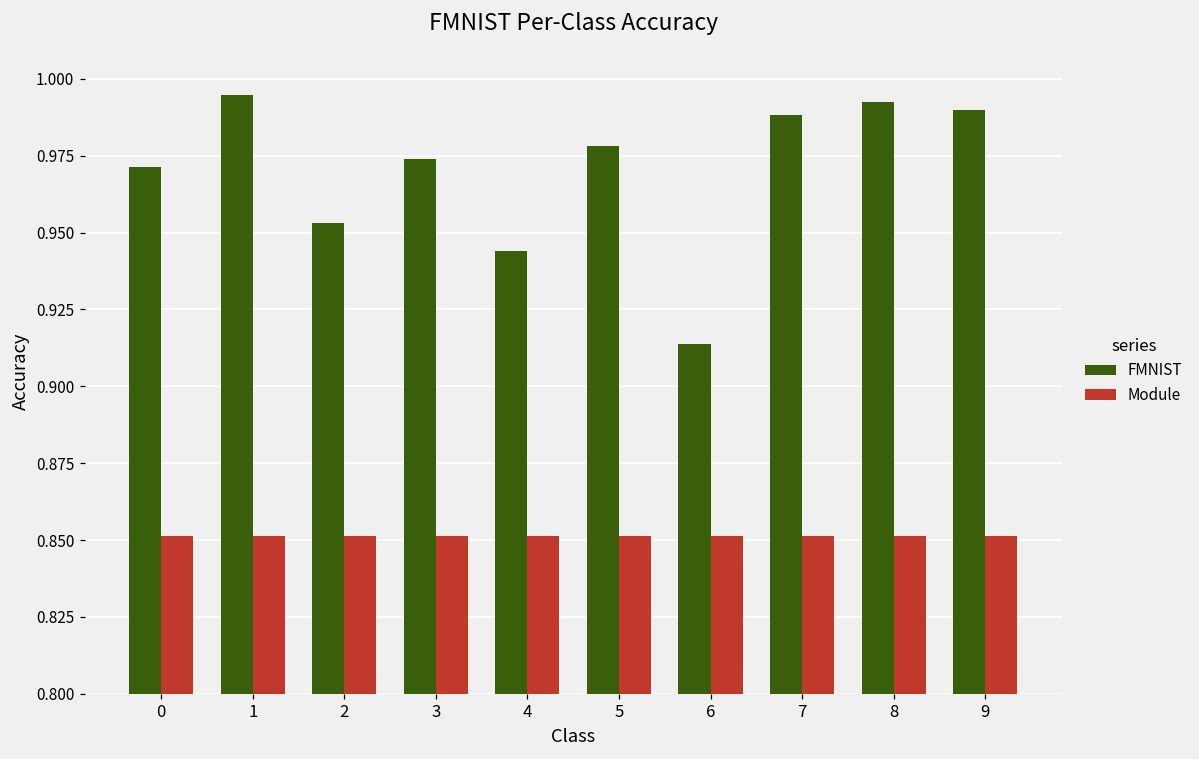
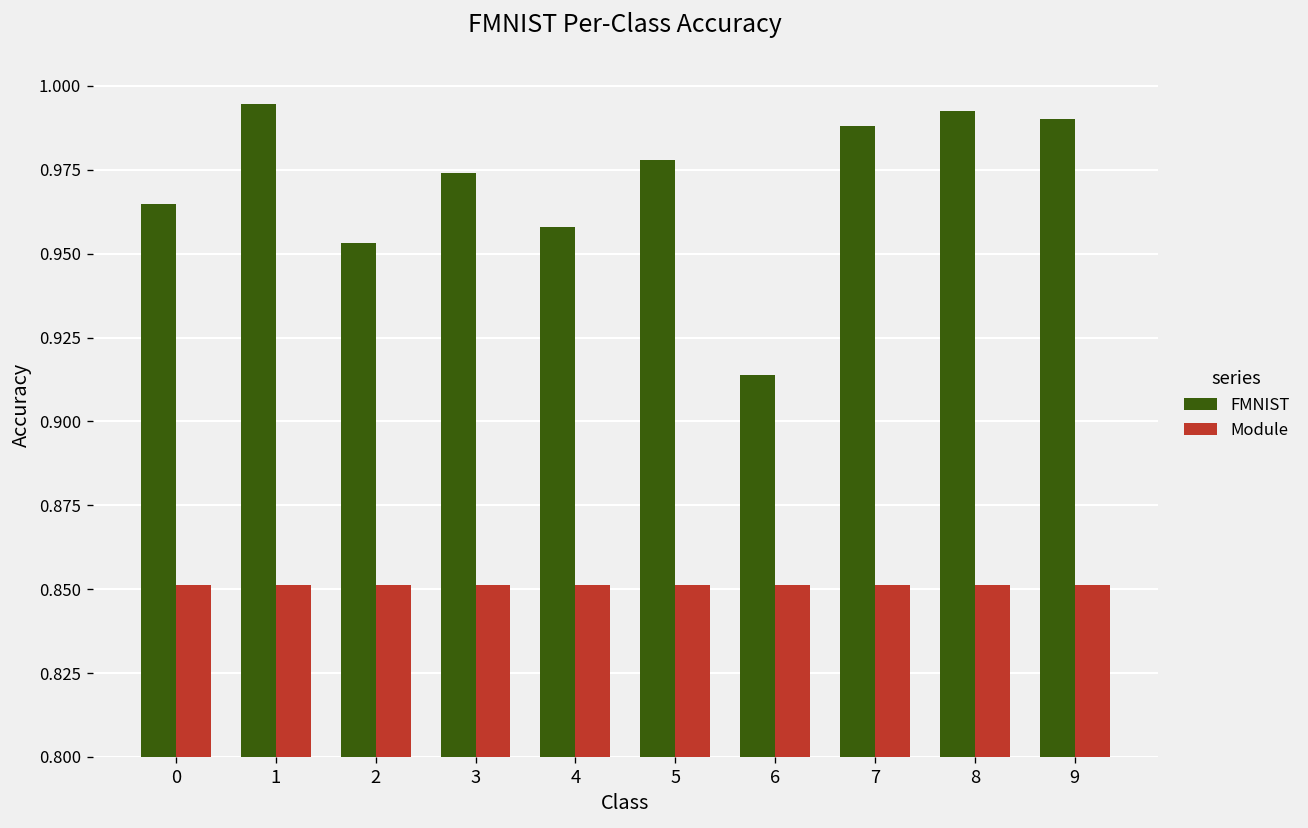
  {
    "FMNIST": {
-     "0": 0.971,
+     "0": 0.965,
      "1": 0.995,
      "2": 0.953,
      "3": 0.974,
-     "4": 0.944,
+     "4": 0.958,
      "5": 0.978,
      "6": 0.914,
      "7": 0.988,
      "8": 0.993,
      "9": 0.990
    },
    "Module": {
      "0": 0.851,
      "1": 0.851,
      "2": 0.851,
      "3": 0.851,
      "4": 0.851,
      "5": 0.851,
      "6": 0.851,
      "7": 0.851,
      "8": 0.851,
      "9": 0.851
    }
  }
